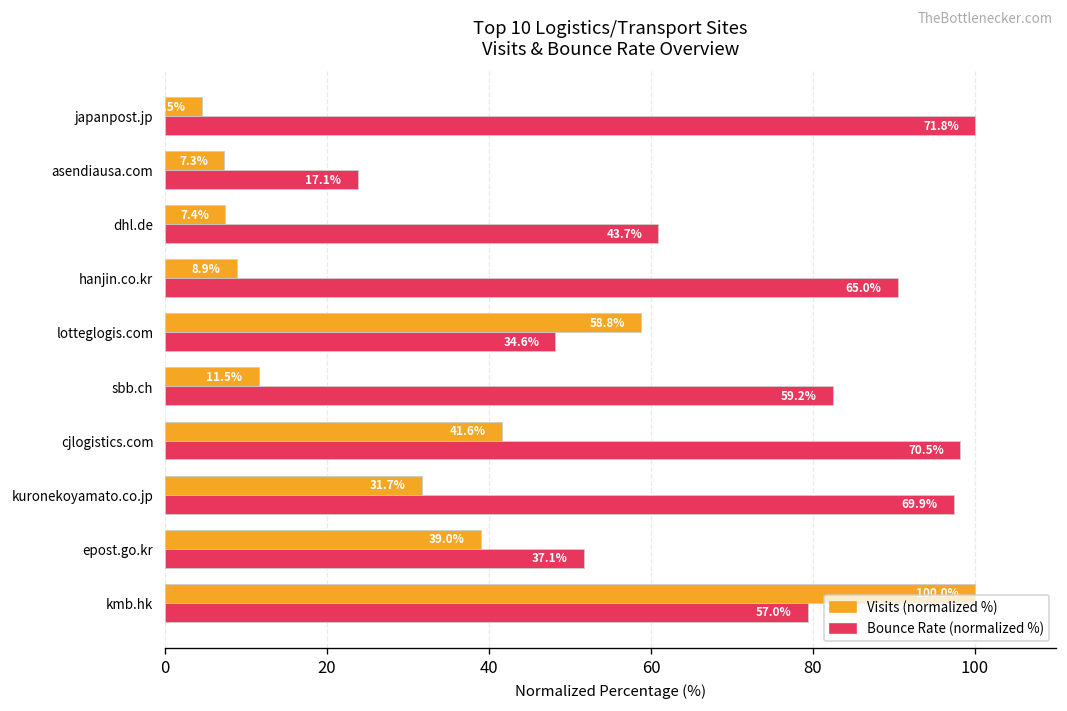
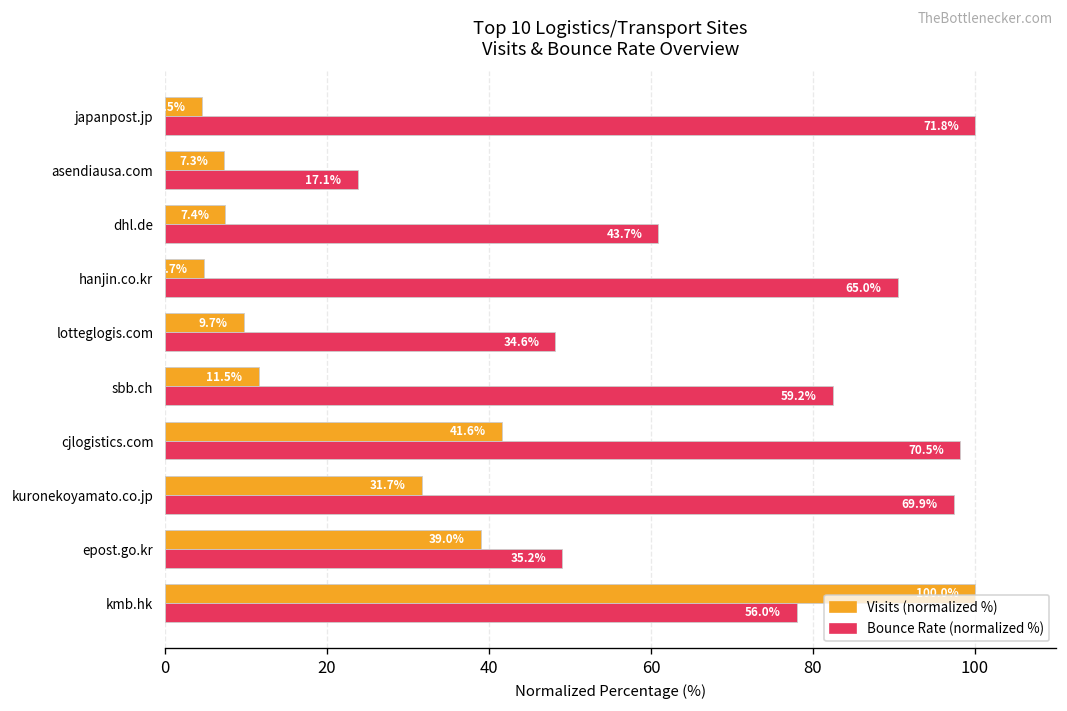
  {
    "Visits (normalized %)": {
      "japanpost.jp": "4.5%",
      "asendiausa.com": "7.3%",
      "dhl.de": "7.4%",
-     "hanjin.co.kr": "8.9%",
-     "lotteglogis.com": "58.8%",
+     "hanjin.co.kr": "4.7%",
+     "lotteglogis.com": "9.7%",
      "sbb.ch": "11.5%",
      "cjlogistics.com": "41.6%",
      "kuronekoyamato.co.jp": "31.7%",
      "epost.go.kr": "39.0%"
    },
    "Bounce Rate (normalized %)": {
-     "epost.go.kr": "37.1%",
-     "kmb.hk": "57.0%"
+     "epost.go.kr": "35.2%",
+     "kmb.hk": "56.0%"
    }
  }
